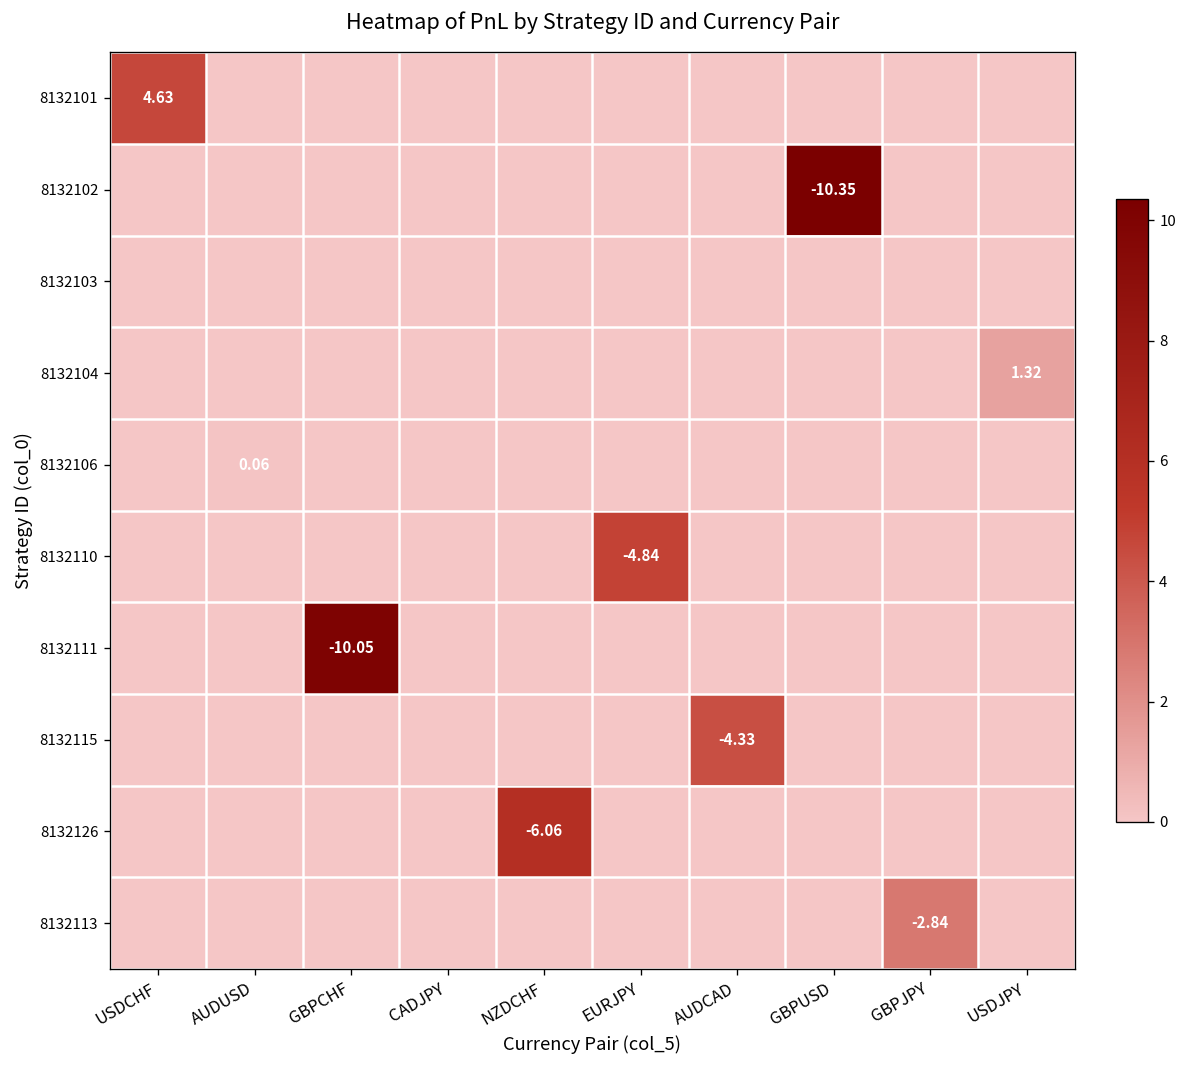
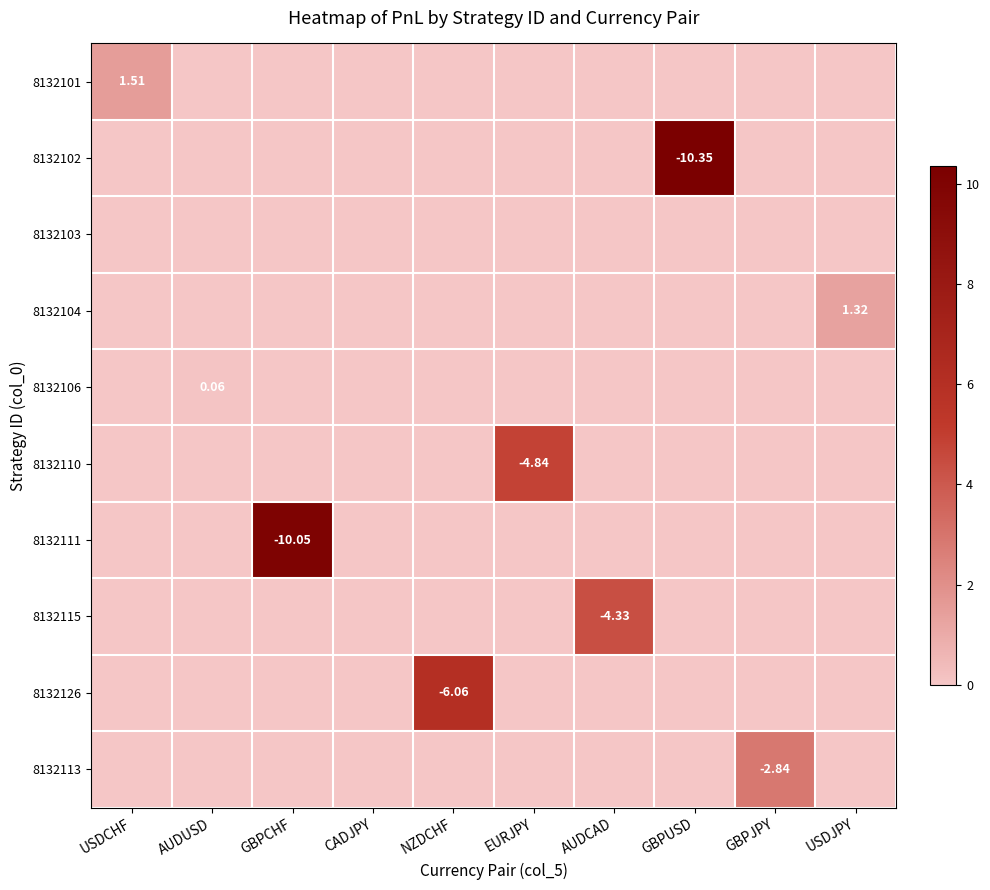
  {
    "8132101": {
-     "USDCHF": 4.63
+     "USDCHF": 1.51
    },
    "8132102": {
      "GBPUSD": -10.35
    },
    "8132104": {
      "USDJPY": 1.32
    },
    "8132106": {
      "AUDUSD": 0.06
    },
    "8132110": {
      "EURJPY": -4.84
    },
    "8132111": {
      "GBPCHF": -10.05
    },
    "8132115": {
      "AUDCAD": -4.33
    },
    "8132126": {
      "NZDCHF": -6.06
    },
    "8132113": {
      "GBPJPY": -2.84
    }
  }
